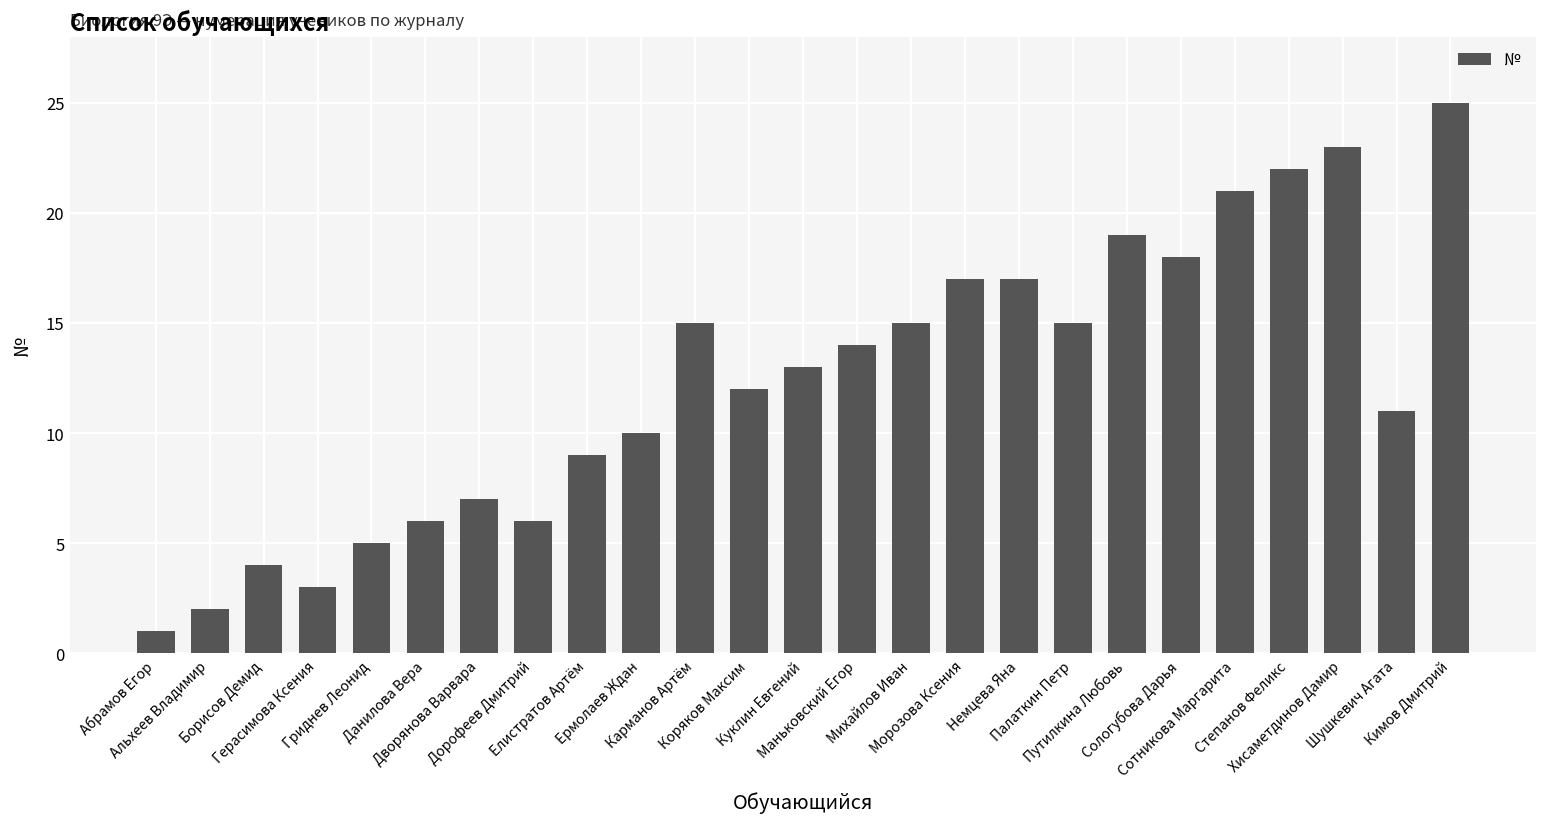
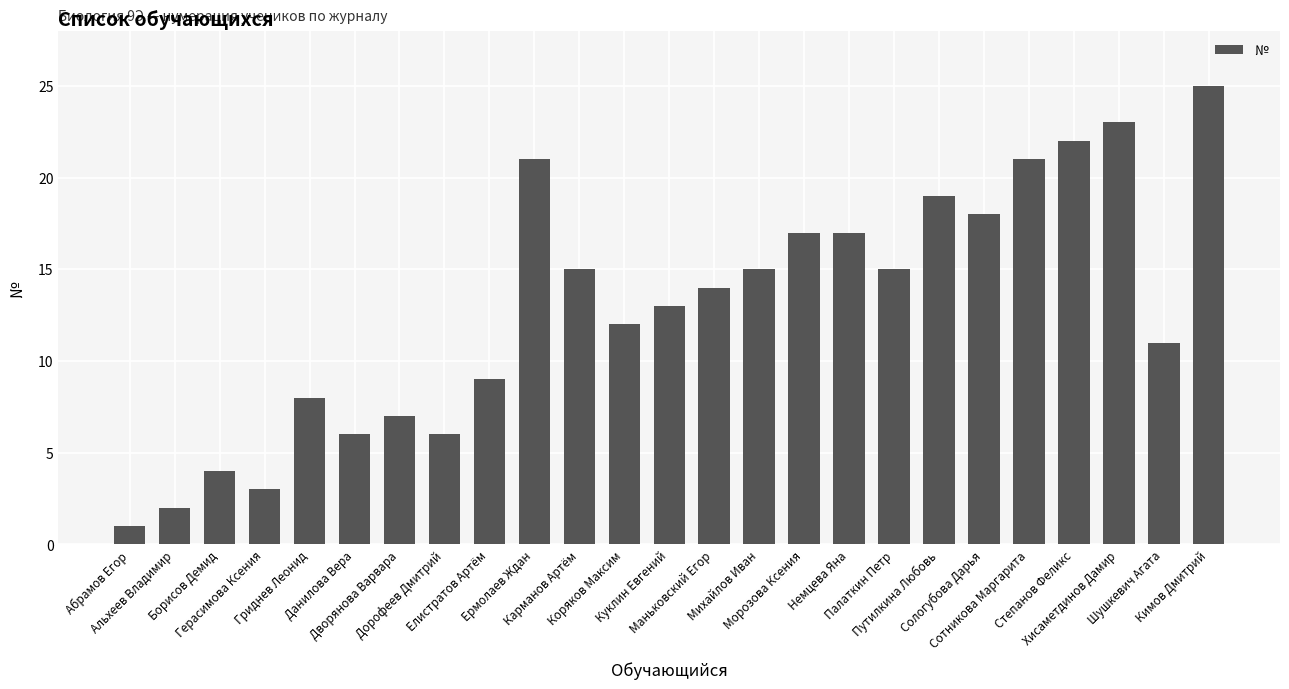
  {
    "Абрамов Егор": 1,
    "Альхеев Владимир": 2,
    "Борисов Демид": 4,
    "Герасимова Ксения": 3,
-   "Гриднев Леонид": 5,
+   "Гриднев Леонид": 8,
    "Данилова Вера": 6,
    "Дворянова Варвара": 7,
    "Дорофеев Дмитрий": 6,
    "Елистратов Артём": 9,
-   "Ермолаев Ждан": 10,
+   "Ермолаев Ждан": 21,
    "Карманов Артём": 15,
    "Коряков Максим": 12,
    "Куклин Евгений": 13,
    "Маньковский Егор": 14,
    "Михайлов Иван": 15,
    "Морозова Ксения": 17,
    "Немцева Яна": 17,
    "Палаткин Петр": 15,
    "Путилкина Любовь": 19,
    "Сологубова Дарья": 18,
    "Сотникова Маргарита": 21,
    "Степанов Феликс": 22,
    "Хисаметдинов Дамир": 23,
    "Шушкевич Агата": 11,
    "Кимов Дмитрий": 25
  }
